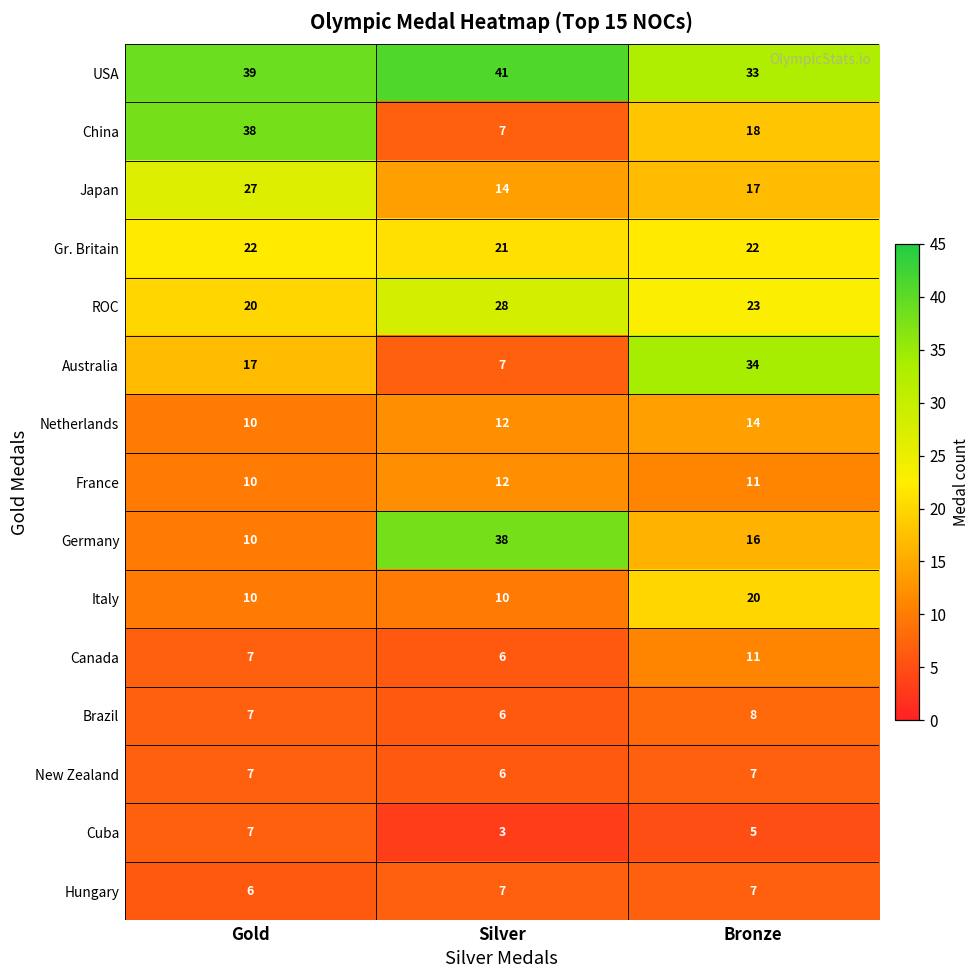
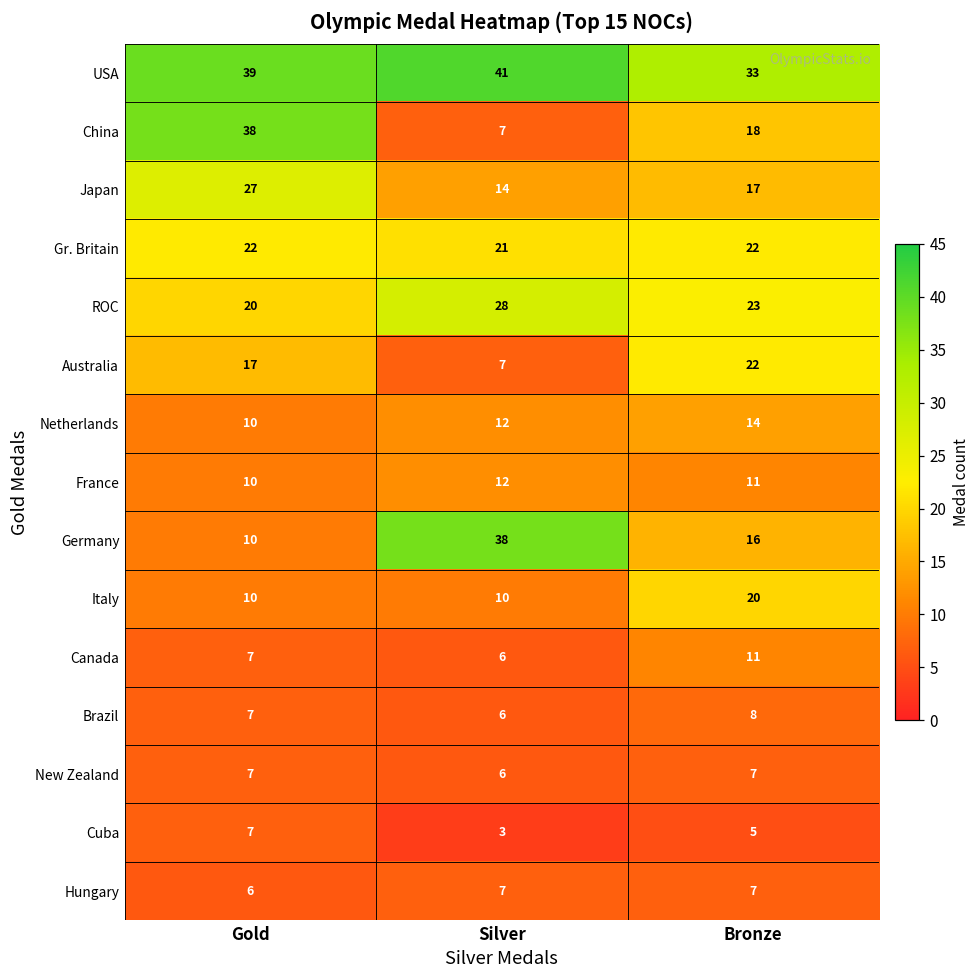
  {
    "USA": {
      "Gold": 39,
      "Silver": 41
    },
    "China": {
      "Gold": 38,
      "Silver": 7,
      "Bronze": 18
    },
    "Japan": {
      "Gold": 27,
      "Silver": 14,
      "Bronze": 17
    },
    "Gr. Britain": {
      "Gold": 22,
      "Silver": 21,
      "Bronze": 22
    },
    "ROC": {
      "Gold": 20,
      "Silver": 28,
      "Bronze": 23
    },
    "Australia": {
      "Gold": 17,
      "Silver": 7,
-     "Bronze": 34
+     "Bronze": 22
    },
    "Netherlands": {
      "Gold": 10,
      "Silver": 12,
      "Bronze": 14
    },
    "France": {
      "Gold": 10,
      "Silver": 12,
      "Bronze": 11
    },
    "Germany": {
      "Gold": 10,
      "Silver": 38,
      "Bronze": 16
    },
    "Italy": {
      "Gold": 10,
      "Silver": 10,
      "Bronze": 20
    },
    "Canada": {
      "Gold": 7,
      "Silver": 6,
      "Bronze": 11
    },
    "Brazil": {
      "Gold": 7,
      "Silver": 6,
      "Bronze": 8
    },
    "New Zealand": {
      "Gold": 7,
      "Silver": 6,
      "Bronze": 7
    },
    "Cuba": {
      "Gold": 7,
      "Silver": 3,
      "Bronze": 5
    },
    "Hungary": {
      "Gold": 6,
      "Silver": 7,
      "Bronze": 7
    }
  }
